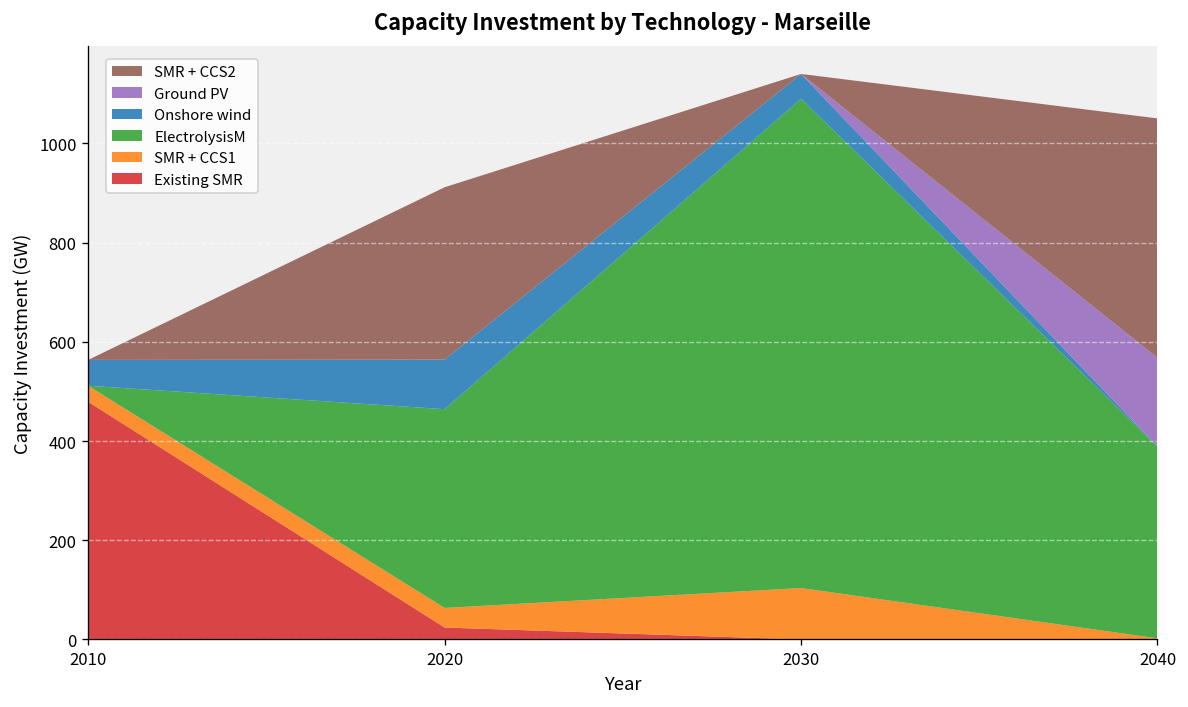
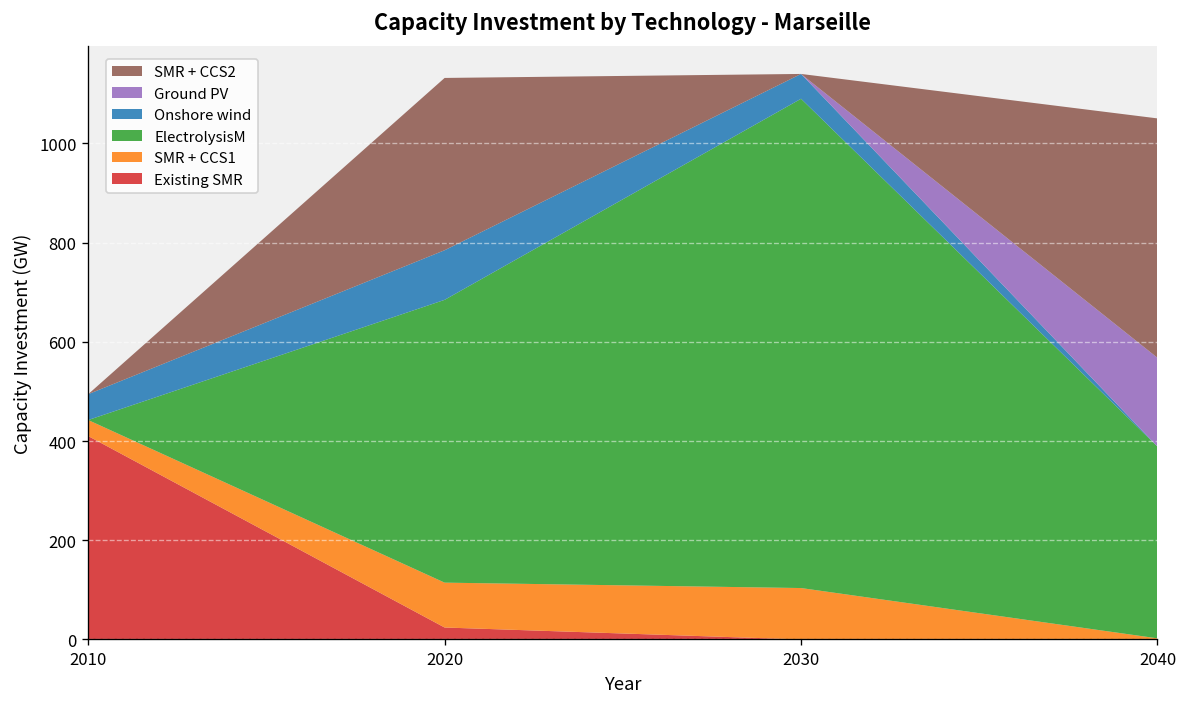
  {
    "Existing SMR": {
-     "2010": 480,
+     "2010": 410,
      "2020": 20,
      "2030": 0
    },
    "SMR + CCS1": {
-     "2020": 40,
+     "2020": 90,
      "2030": 100
    },
    "ElectrolysisM": {
-     "2020": 400,
+     "2020": 570,
      "2030": 990
    },
    "Ground PV": {
      "2040": 180
    },
    "SMR + CCS2": {
      "2020": 350,
      "2040": 480
    }
  }
